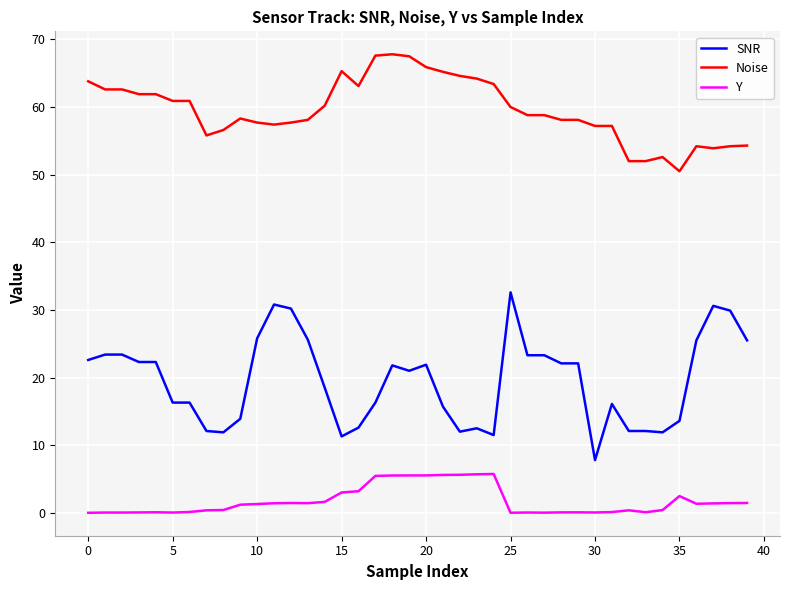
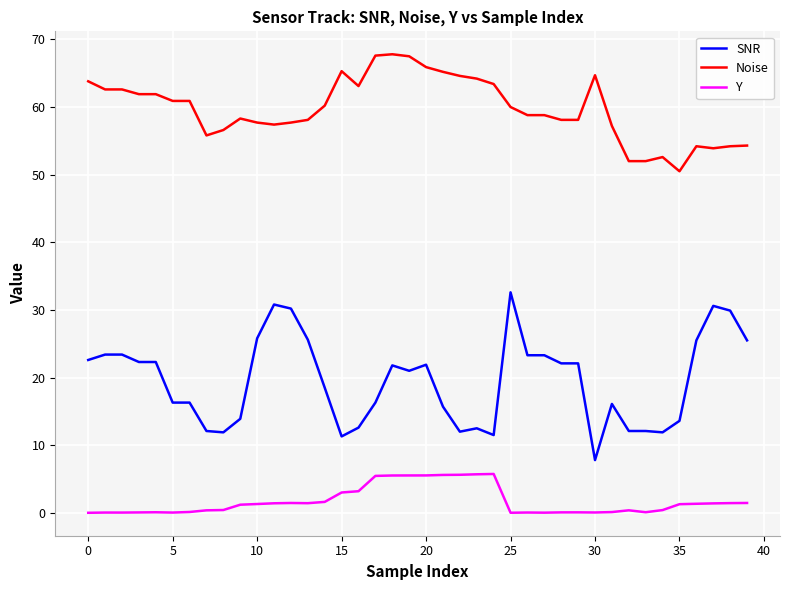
  {
    "SNR": {
      "0": 23,
      "5": 16,
      "10": 26,
      "15": 11,
      "20": 22,
      "25": 33,
      "30": 8,
      "35": 14
    },
    "Noise": {
      "0": 64,
      "5": 61,
      "10": 58,
      "15": 65,
      "20": 66,
      "25": 60,
-     "30": 57,
+     "30": 65,
      "35": 51
    },
    "Y": {
      "0": 0,
      "5": 0,
      "10": 1,
      "15": 3,
      "20": 6,
      "25": 0,
      "30": 0,
-     "35": 2
+     "35": 1
    }
  }
